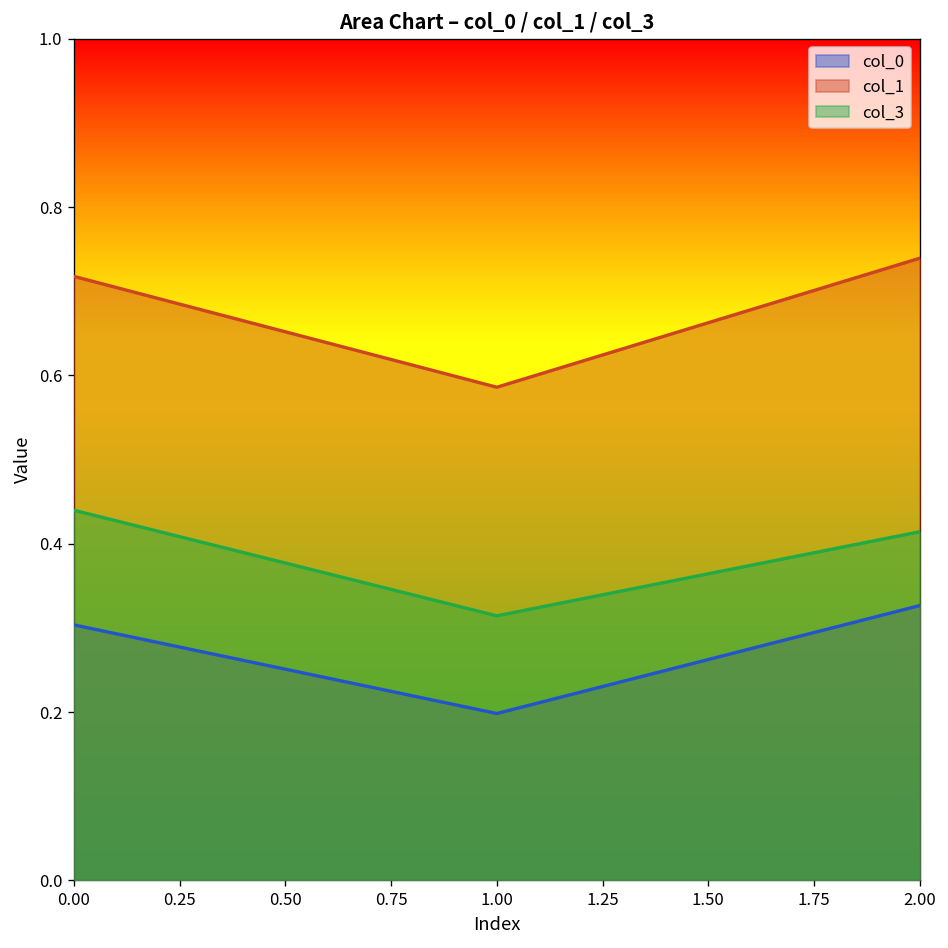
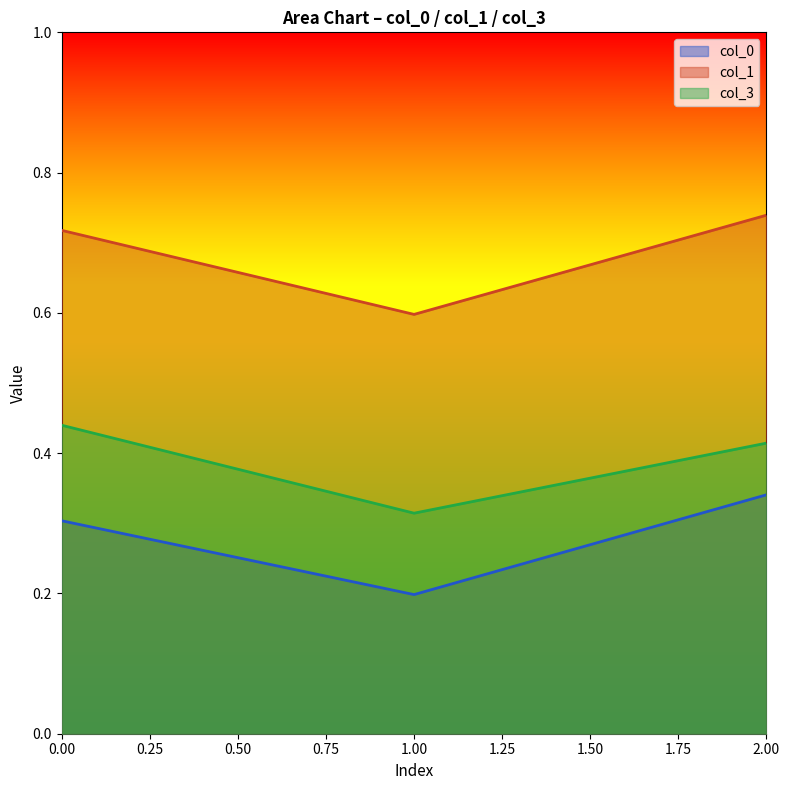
  {
    "col_0": {
      "0.00": 0.30,
      "1.00": 0.20,
-     "2.00": 0.33
+     "2.00": 0.34
    },
    "col_1": {
      "0.00": 0.72,
-     "1.00": 0.59,
+     "1.00": 0.60,
      "2.00": 0.74
    },
    "col_3": {
      "0.00": 0.44,
      "1.00": 0.31,
      "2.00": 0.41
    }
  }
